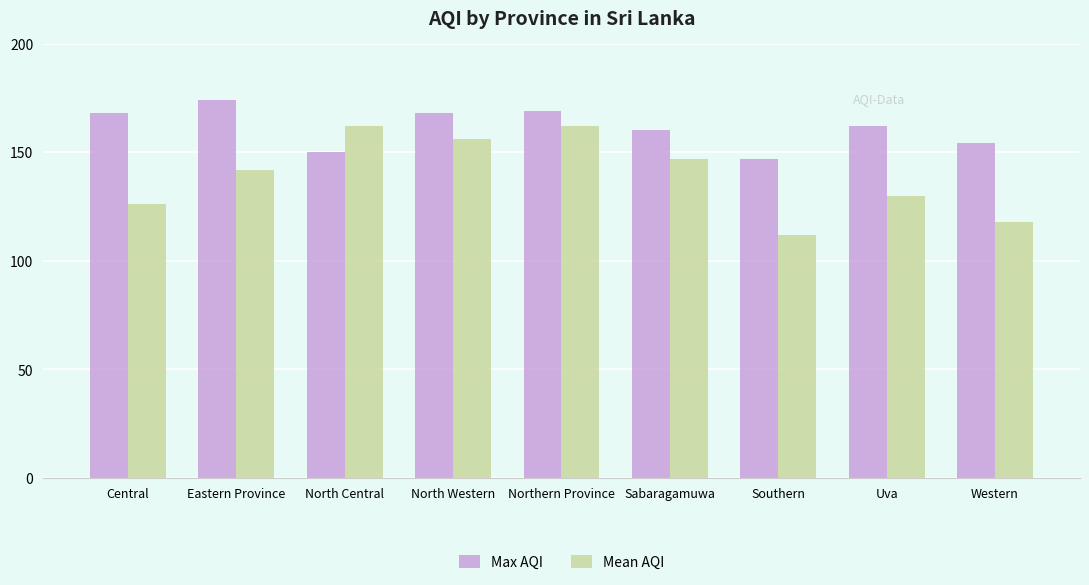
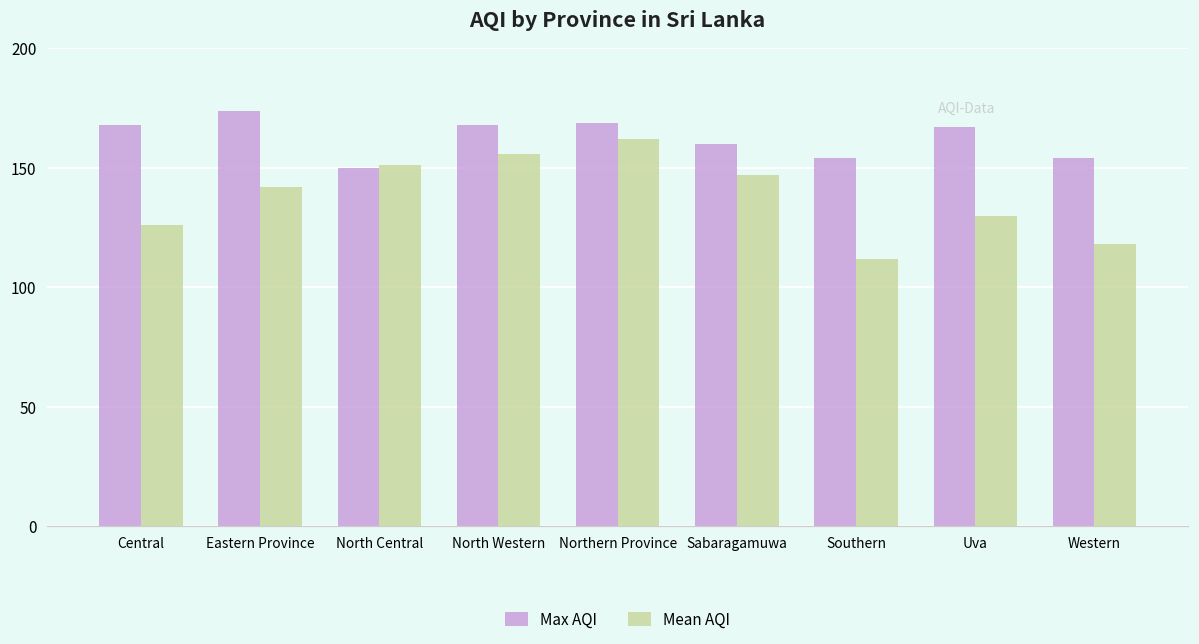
  {
    "Max AQI": {
      "Central": 168,
      "Eastern Province": 174,
      "North Central": 150,
      "North Western": 168,
      "Northern Province": 169,
      "Sabaragamuwa": 160,
-     "Southern": 147,
-     "Uva": 162,
+     "Southern": 154,
+     "Uva": 167,
      "Western": 154
    },
    "Mean AQI": {
      "Central": 126,
      "Eastern Province": 142,
-     "North Central": 162,
+     "North Central": 151,
      "North Western": 156,
      "Northern Province": 162,
      "Sabaragamuwa": 147,
      "Southern": 112,
      "Uva": 130,
      "Western": 118
    }
  }
